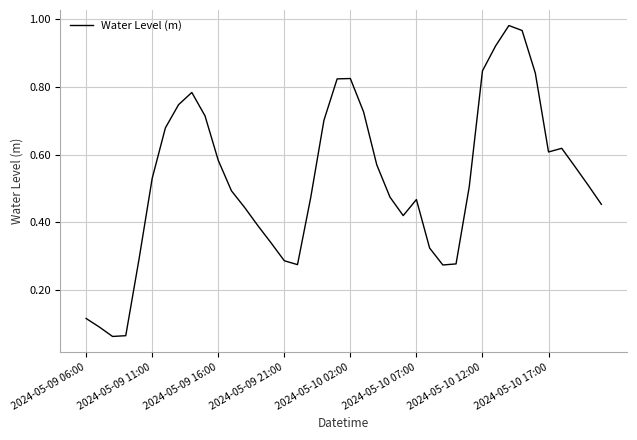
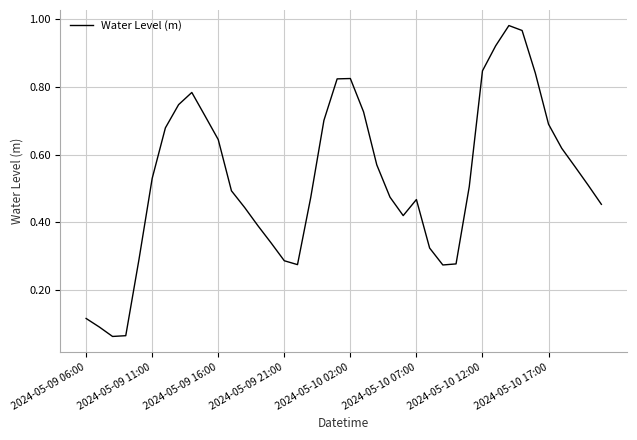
  {
    "2024-05-09 06:00": 0.12,
    "2024-05-09 11:00": 0.53,
-   "2024-05-09 16:00": 0.58,
+   "2024-05-09 16:00": 0.64,
    "2024-05-09 21:00": 0.29,
    "2024-05-10 02:00": 0.82,
    "2024-05-10 07:00": 0.47,
    "2024-05-10 12:00": 0.85,
-   "2024-05-10 17:00": 0.61
+   "2024-05-10 17:00": 0.69
  }
